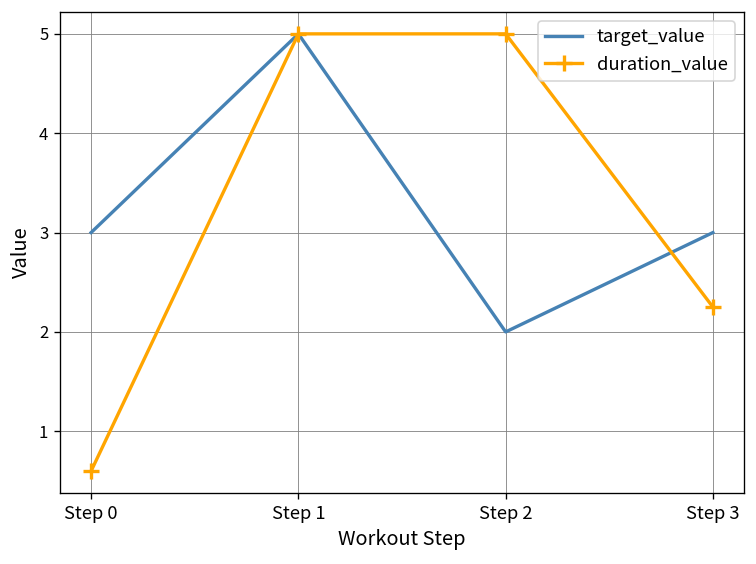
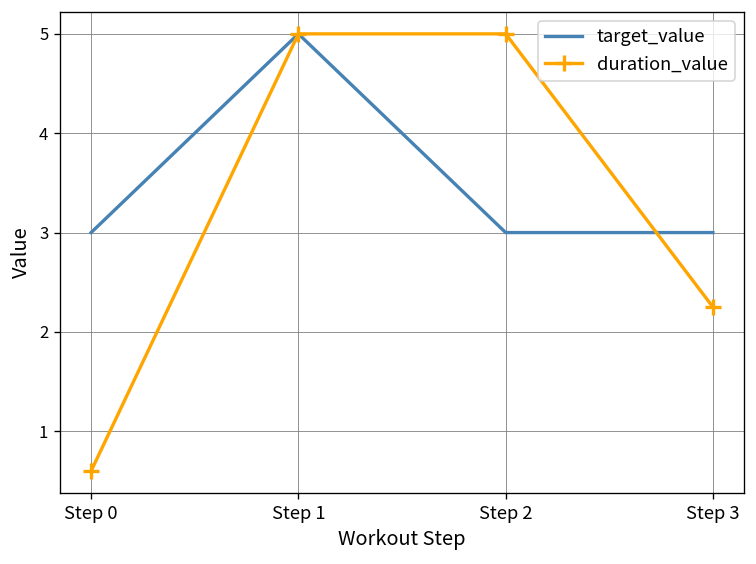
  {
    "target_value": {
      "Step 0": 3,
-     "Step 2": 2,
+     "Step 2": 3,
      "Step 3": 3
    },
    "duration_value": {
      "Step 0": 0.6,
      "Step 2": 5,
      "Step 3": 2.3
    }
  }
